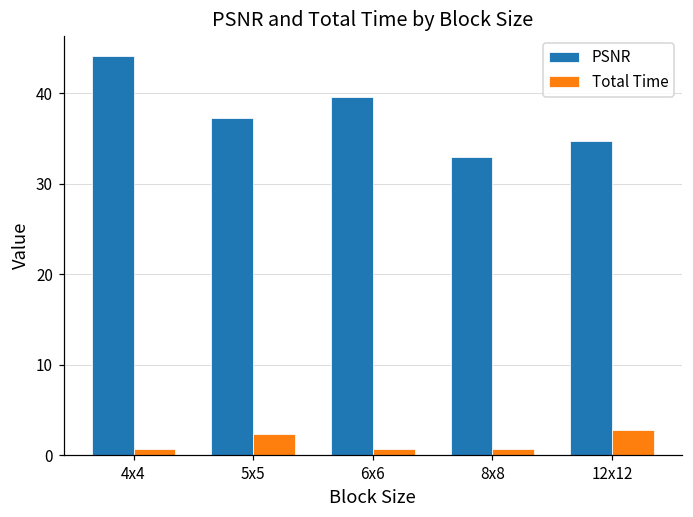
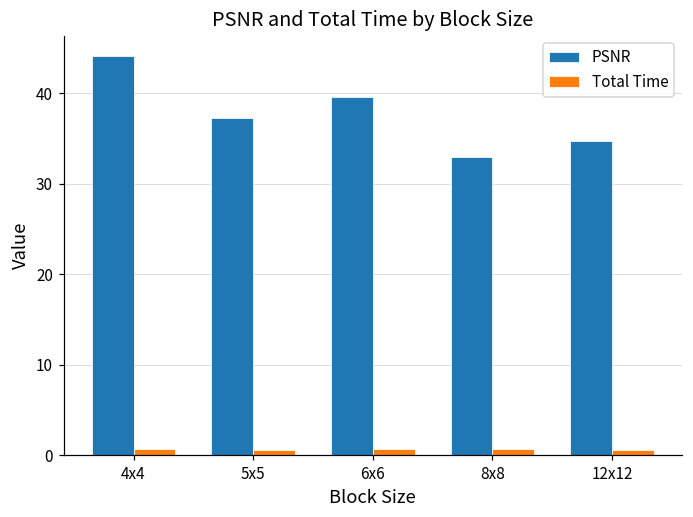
  {
    "PSNR": {
      "4x4": 44,
      "5x5": 37,
      "6x6": 40,
      "8x8": 33,
      "12x12": 35
    },
    "Total Time": {
      "4x4": 1,
-     "5x5": 2,
+     "5x5": 1,
      "6x6": 1,
      "8x8": 1,
-     "12x12": 3
+     "12x12": 1
    }
  }
